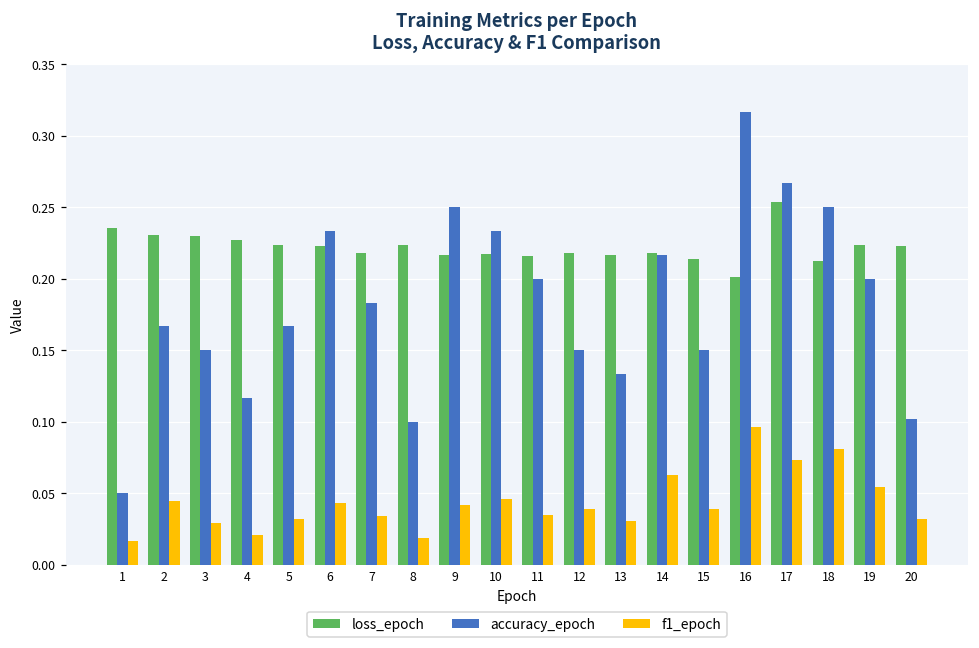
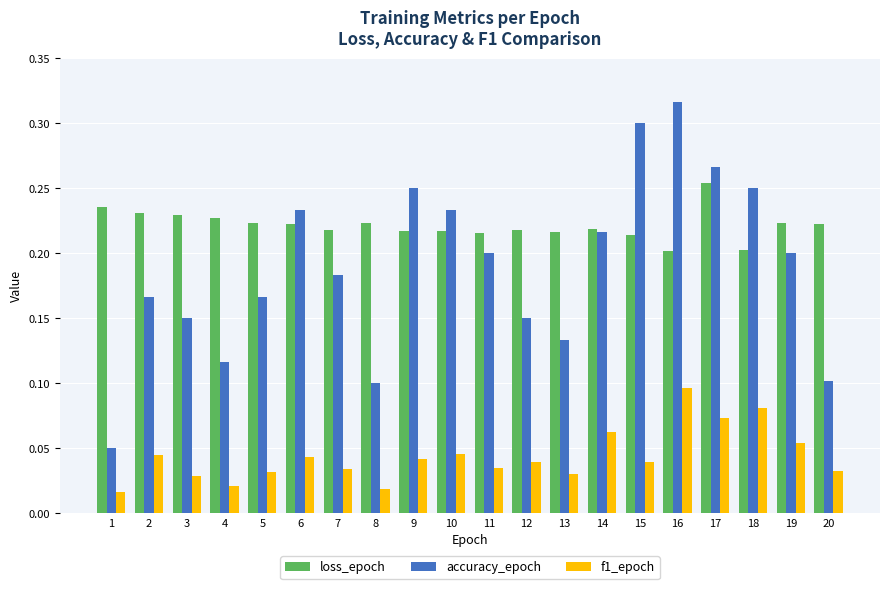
  {
    "loss_epoch": {
      "1": 0.236,
      "2": 0.231,
      "3": 0.230,
      "4": 0.227,
      "5": 0.223,
      "6": 0.223,
      "7": 0.218,
      "8": 0.223,
      "9": 0.217,
      "10": 0.218,
      "11": 0.216,
      "12": 0.218,
      "13": 0.216,
      "14": 0.218,
      "15": 0.214,
      "16": 0.201,
      "17": 0.254,
-     "18": 0.213,
+     "18": 0.202,
      "19": 0.223,
      "20": 0.223
    },
    "accuracy_epoch": {
      "1": 0.05,
      "2": 0.167,
      "3": 0.15,
      "4": 0.117,
      "5": 0.167,
      "6": 0.233,
      "7": 0.183,
      "8": 0.10,
      "9": 0.25,
      "10": 0.233,
      "11": 0.20,
      "12": 0.15,
      "13": 0.133,
      "14": 0.217,
-     "15": 0.15,
+     "15": 0.30,
      "16": 0.317,
      "17": 0.267,
      "18": 0.25,
      "19": 0.20,
      "20": 0.10
    },
    "f1_epoch": {
      "1": 0.016,
      "2": 0.045,
      "3": 0.029,
      "4": 0.021,
      "5": 0.032,
      "6": 0.043,
      "7": 0.034,
      "8": 0.019,
      "9": 0.042,
      "10": 0.046,
      "11": 0.035,
      "12": 0.039,
      "13": 0.030,
      "14": 0.062,
      "15": 0.039,
      "16": 0.096,
      "17": 0.073,
      "18": 0.081,
      "19": 0.054,
      "20": 0.032
    }
  }
